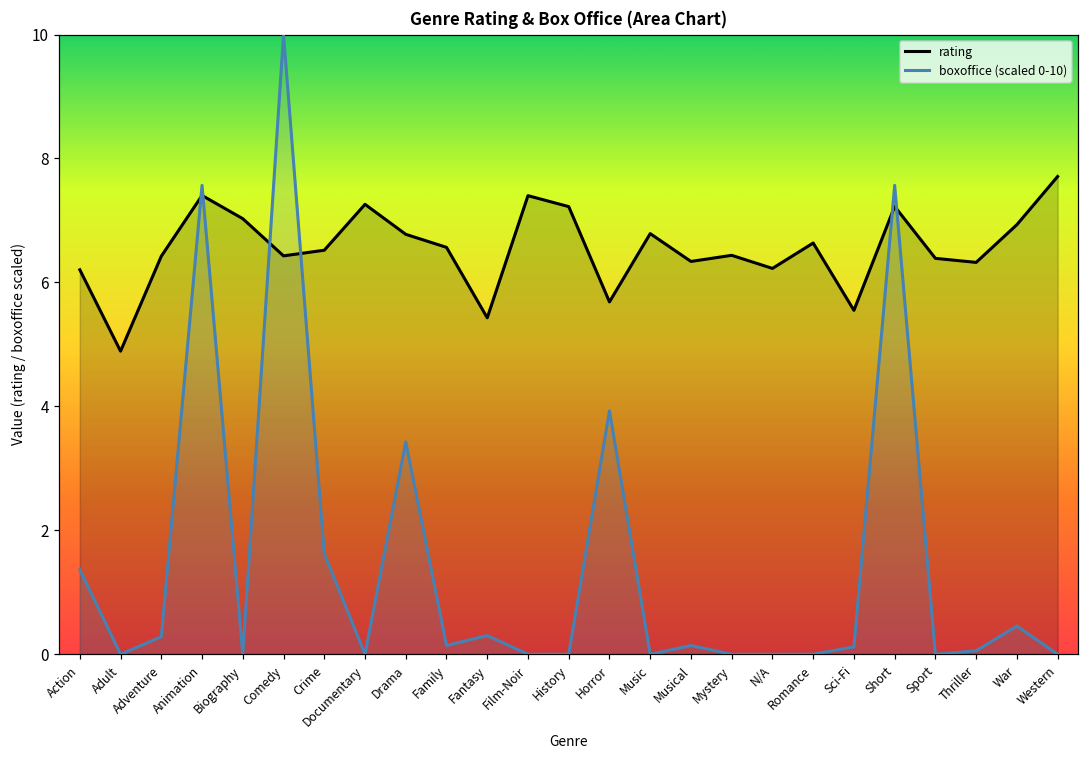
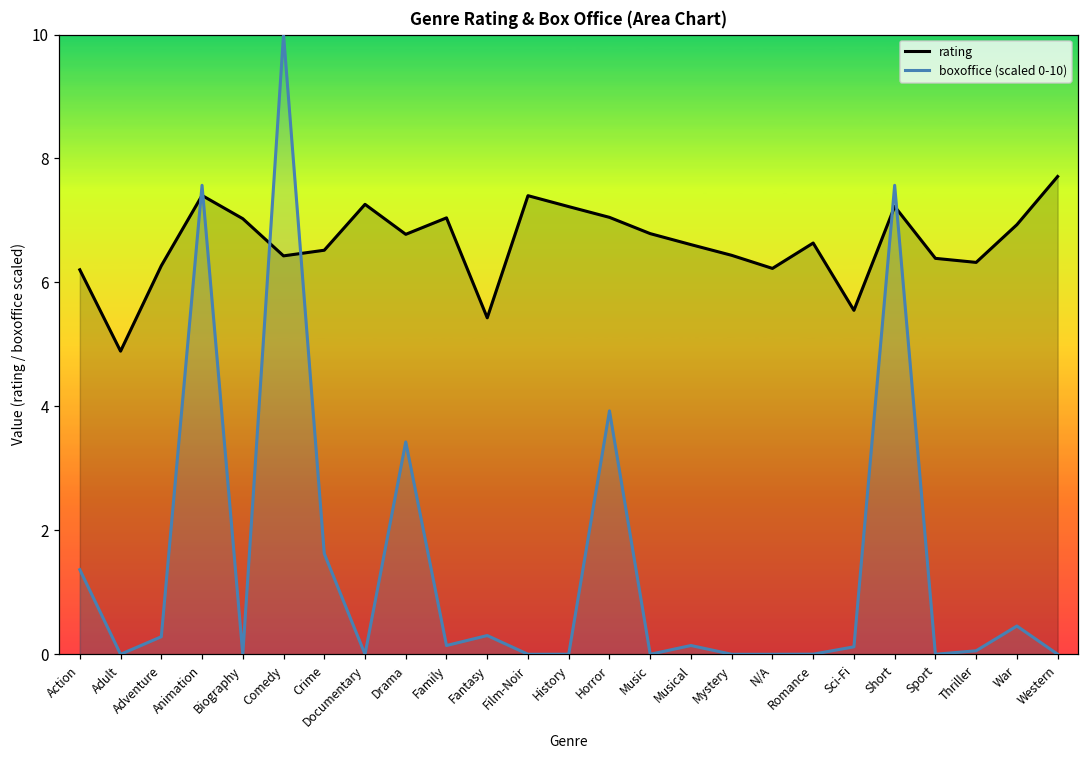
  {
    "rating": {
      "Action": 6.2,
      "Adult": 4.9,
-     "Adventure": 6.4,
+     "Adventure": 6.3,
      "Animation": 7.4,
      "Biography": 7.0,
      "Comedy": 6.4,
      "Crime": 6.5,
      "Documentary": 7.3,
      "Drama": 6.8,
-     "Family": 6.6,
+     "Family": 7.0,
      "Fantasy": 5.4,
      "Film-Noir": 7.4,
      "History": 7.2,
-     "Horror": 5.7,
+     "Horror": 7.1,
      "Music": 6.8,
-     "Musical": 6.3,
+     "Musical": 6.6,
      "Mystery": 6.4,
      "N/A": 6.2,
      "Romance": 6.6,
      "Sci-Fi": 5.5,
      "Short": 7.2,
      "Sport": 6.4,
      "Thriller": 6.3,
      "War": 6.9,
      "Western": 7.7
    },
    "boxoffice (scaled 0-10)": {
      "Action": 1.4,
      "Adult": 0.0,
      "Adventure": 0.3,
      "Animation": 7.6,
      "Biography": 0.0,
      "Comedy": 10.0,
      "Crime": 1.6,
      "Documentary": 0.0,
      "Drama": 3.4,
      "Family": 0.1,
      "Fantasy": 0.3,
      "Film-Noir": 0.0,
      "History": 0.0,
      "Horror": 3.9,
      "Music": 0.0,
      "Musical": 0.1,
      "Mystery": 0.0,
      "N/A": 0.0,
      "Romance": 0.0,
      "Sci-Fi": 0.1,
      "Short": 7.6,
      "Sport": 0.0,
      "Thriller": 0.1,
      "War": 0.5,
      "Western": 0.0
    }
  }
